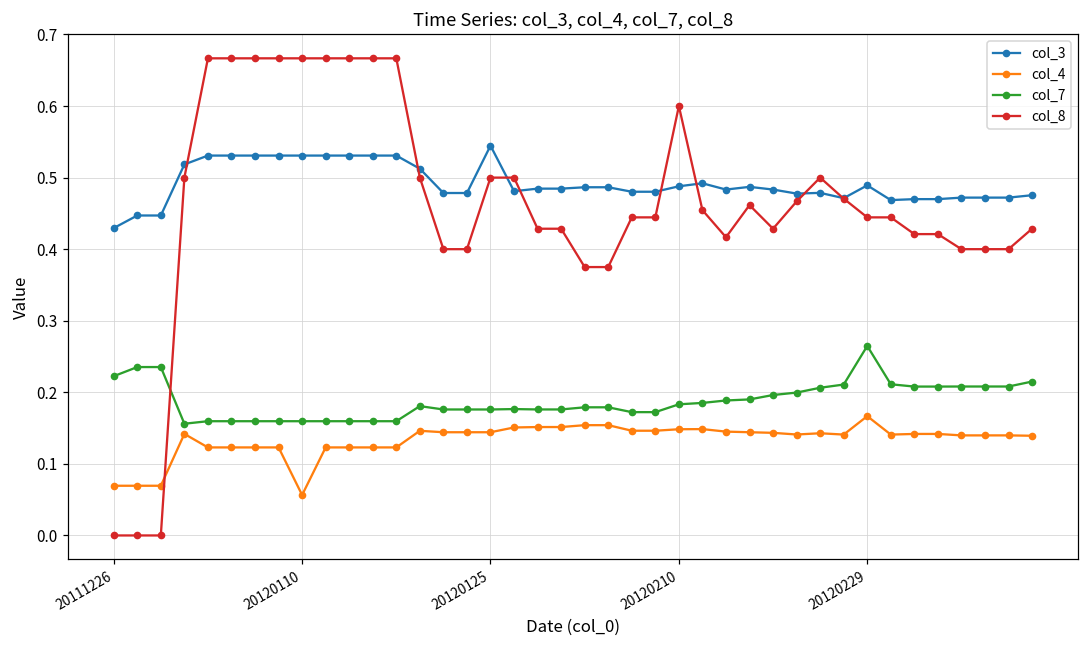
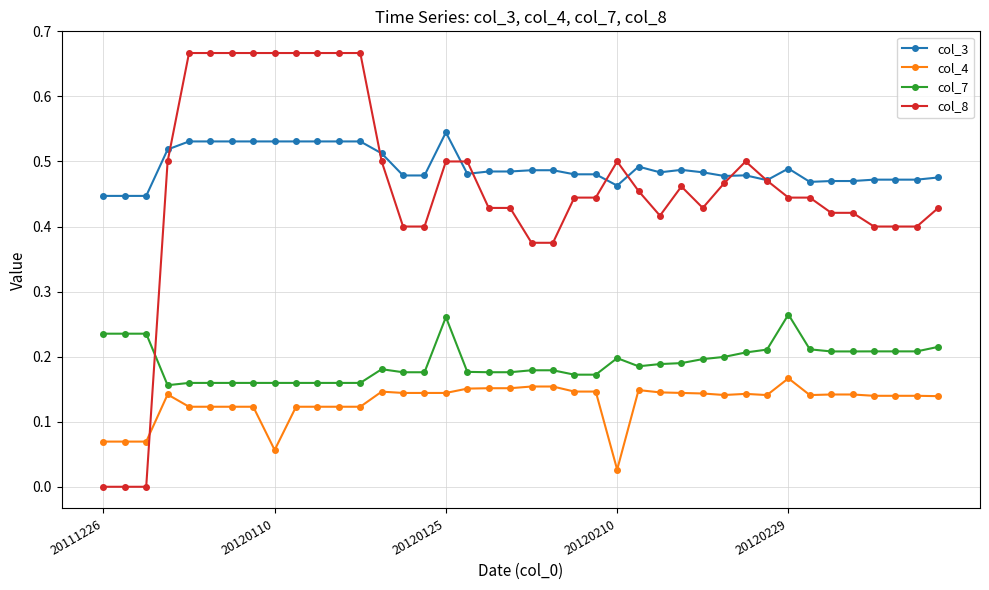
  {
    "col_3": {
-     "20111226": 0.43,
+     "20111226": 0.45,
      "20120110": 0.53,
      "20120125": 0.54,
-     "20120210": 0.49,
+     "20120210": 0.46,
      "20120229": 0.49
    },
    "col_4": {
      "20111226": 0.07,
      "20120110": 0.06,
      "20120125": 0.14,
-     "20120210": 0.15,
+     "20120210": 0.03,
      "20120229": 0.17
    },
    "col_7": {
-     "20111226": 0.22,
+     "20111226": 0.24,
      "20120110": 0.16,
-     "20120125": 0.18,
-     "20120210": 0.18,
+     "20120125": 0.26,
+     "20120210": 0.20,
      "20120229": 0.26
    },
    "col_8": {
      "20111226": 0.0,
      "20120110": 0.67,
      "20120125": 0.5,
-     "20120210": 0.6,
+     "20120210": 0.5,
      "20120229": 0.44
    }
  }
